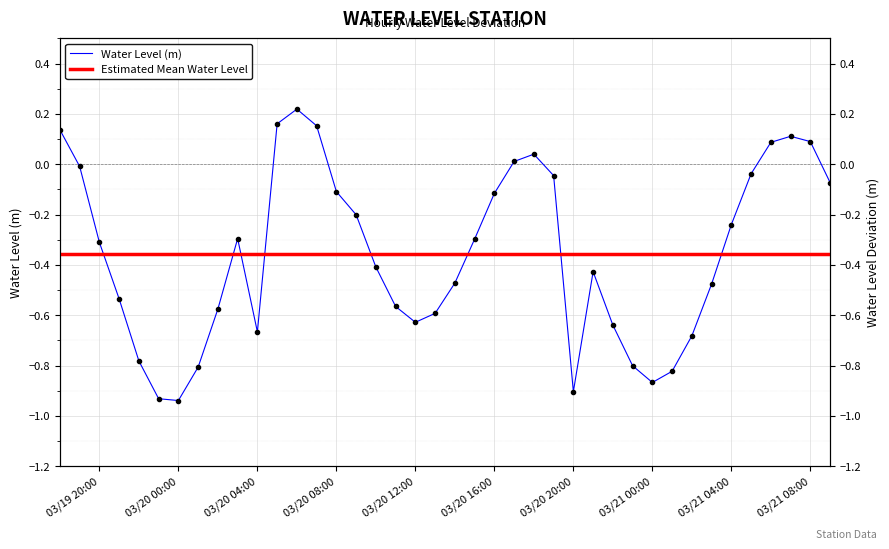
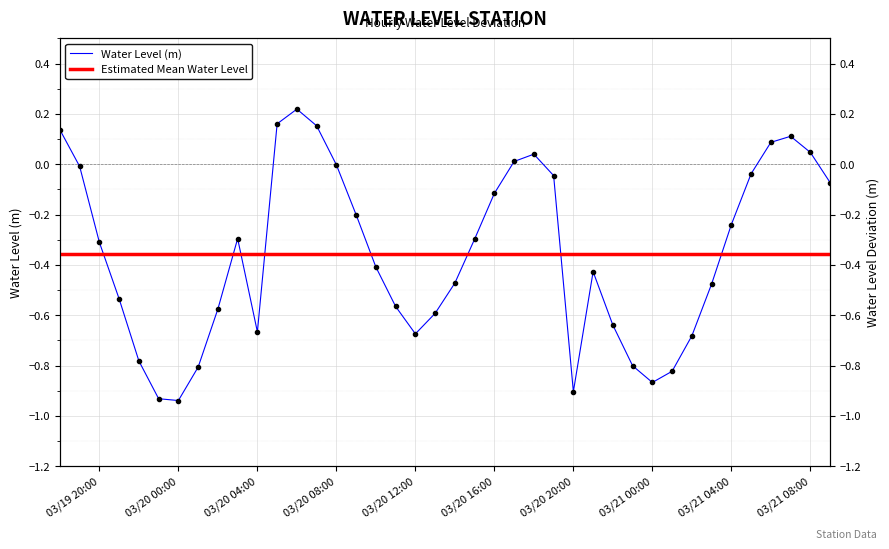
  {
    "03/19 20:00": -0.31,
    "03/20 00:00": -0.94,
    "03/20 04:00": -0.67,
-   "03/20 08:00": -0.11,
-   "03/20 12:00": -0.63,
+   "03/20 08:00": 0.00,
+   "03/20 12:00": -0.67,
    "03/20 16:00": -0.12,
    "03/20 20:00": -0.90,
    "03/21 00:00": -0.87,
    "03/21 04:00": -0.24,
-   "03/21 08:00": 0.09
+   "03/21 08:00": 0.05
  }
